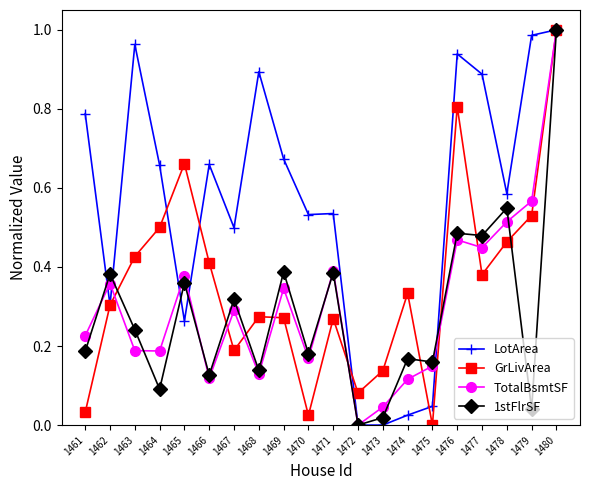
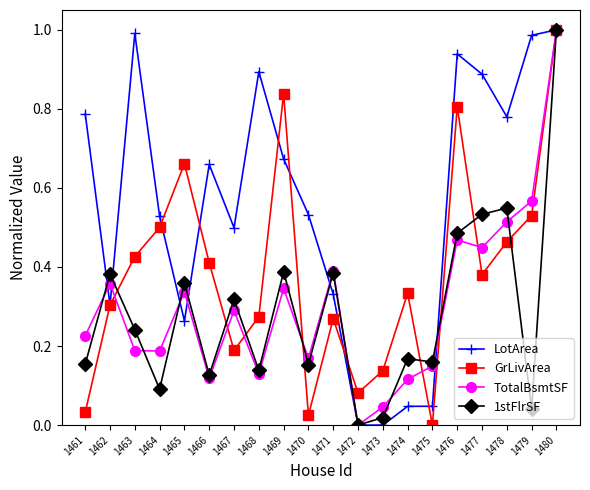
  {
    "LotArea": {
      "1461": 0.79,
-     "1463": 0.96,
-     "1464": 0.66,
+     "1463": 0.99,
+     "1464": 0.53,
      "1465": 0.26,
      "1466": 0.66,
      "1467": 0.50,
      "1468": 0.89,
      "1469": 0.67,
      "1470": 0.53,
-     "1471": 0.54,
+     "1471": 0.33,
      "1473": 0.00,
-     "1474": 0.03,
+     "1474": 0.05,
      "1475": 0.05,
      "1476": 0.94,
      "1477": 0.89,
-     "1478": 0.59,
+     "1478": 0.78,
      "1479": 0.99
    },
    "GrLivArea": {
      "1461": 0.03,
      "1463": 0.43,
      "1464": 0.50,
      "1465": 0.66,
      "1466": 0.41,
      "1467": 0.19,
      "1468": 0.27,
-     "1469": 0.27,
+     "1469": 0.84,
      "1470": 0.02,
      "1471": 0.27,
      "1472": 0.08,
      "1473": 0.14,
      "1474": 0.33,
      "1475": 0.00,
      "1476": 0.81,
      "1477": 0.38,
      "1478": 0.46,
      "1479": 0.53
    },
    "TotalBsmtSF": {
      "1461": 0.23,
      "1462": 0.36,
      "1463": 0.19,
      "1464": 0.19,
-     "1465": 0.38,
+     "1465": 0.34,
      "1466": 0.12,
      "1467": 0.29,
      "1468": 0.13,
      "1469": 0.35,
      "1470": 0.17,
      "1473": 0.05,
      "1474": 0.12,
      "1475": 0.15,
      "1476": 0.47,
      "1477": 0.45,
      "1478": 0.51,
      "1479": 0.57
    },
    "1stFlrSF": {
-     "1461": 0.19,
+     "1461": 0.15,
      "1462": 0.38,
      "1463": 0.24,
      "1464": 0.09,
      "1465": 0.36,
      "1466": 0.13,
      "1467": 0.32,
      "1468": 0.14,
      "1469": 0.39,
-     "1470": 0.18,
+     "1470": 0.15,
      "1473": 0.02,
      "1474": 0.17,
      "1475": 0.16,
      "1476": 0.49,
-     "1477": 0.48,
+     "1477": 0.53,
      "1478": 0.55
    }
  }
